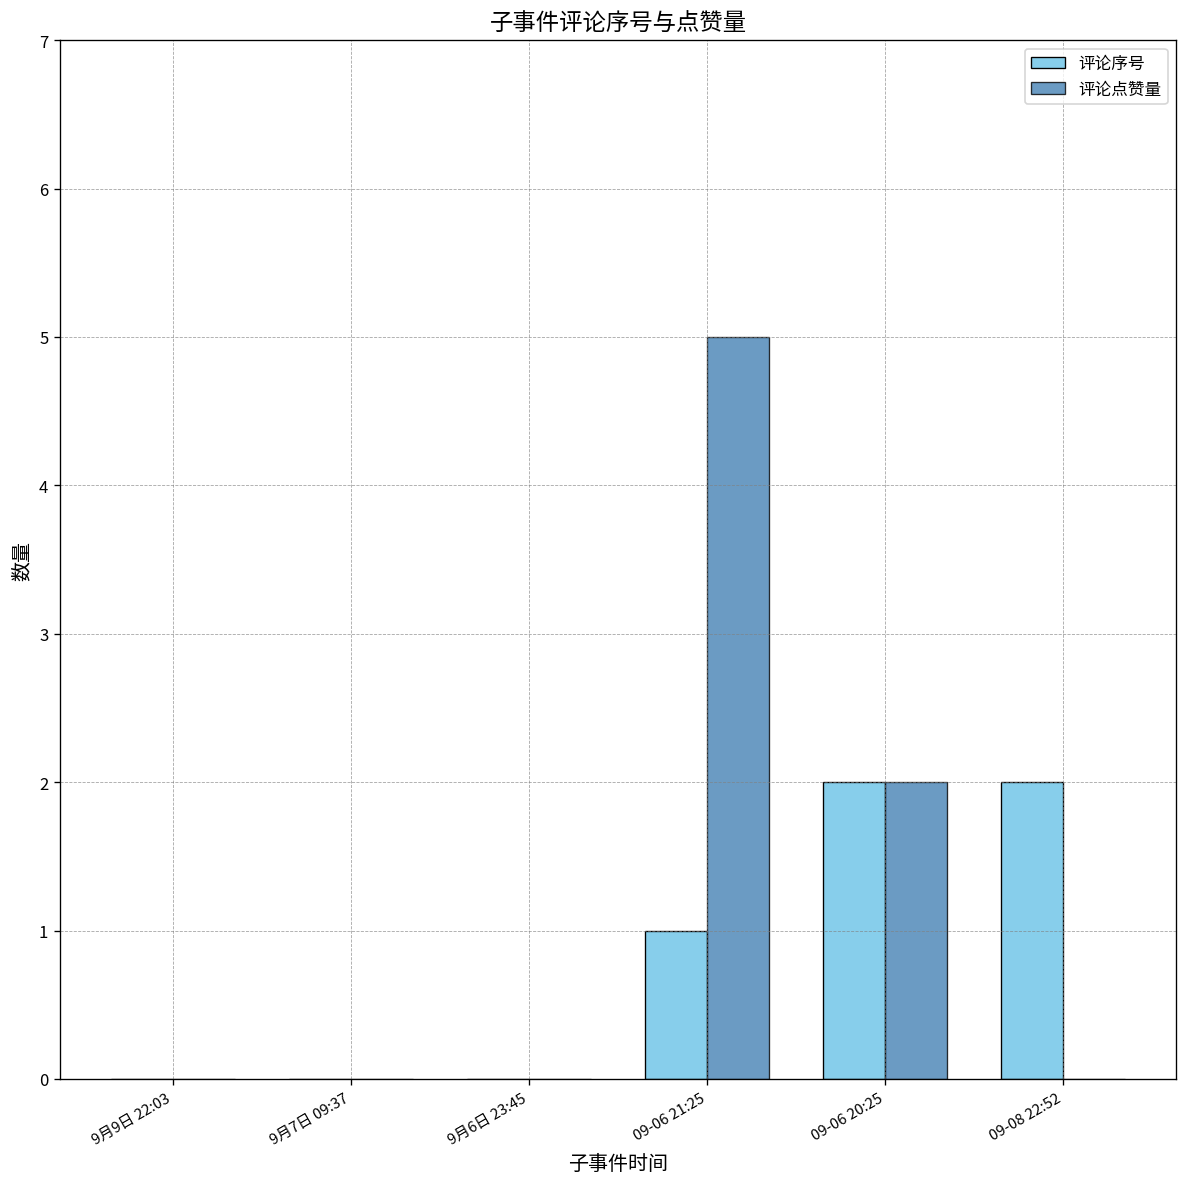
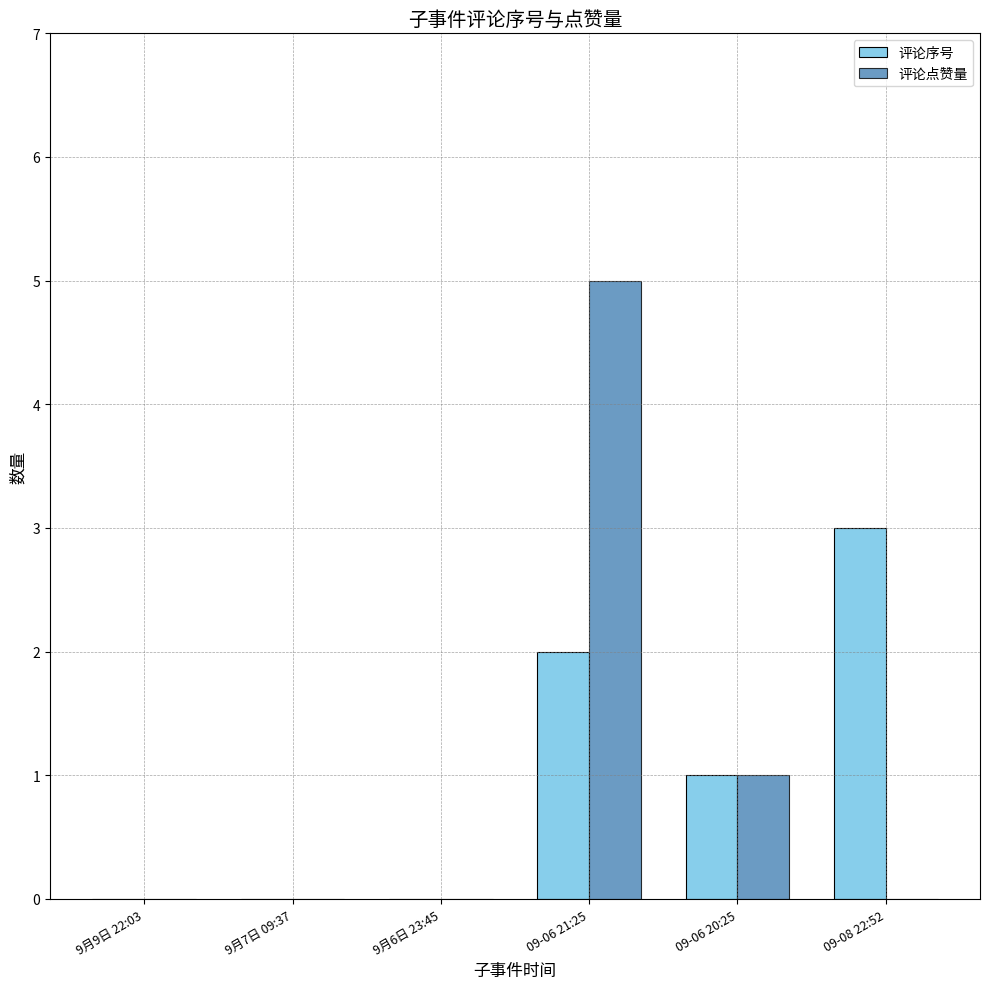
  {
    "评论序号": {
      "9月9日 22:03": 0,
      "9月7日 09:37": 0,
      "9月6日 23:45": 0,
-     "09-06 21:25": 1,
-     "09-06 20:25": 2,
-     "09-08 22:52": 2
+     "09-06 21:25": 2,
+     "09-06 20:25": 1,
+     "09-08 22:52": 3
    },
    "评论点赞量": {
      "9月9日 22:03": 0,
      "9月7日 09:37": 0,
      "9月6日 23:45": 0,
      "09-06 21:25": 5,
-     "09-06 20:25": 2,
+     "09-06 20:25": 1,
      "09-08 22:52": 0
    }
  }
